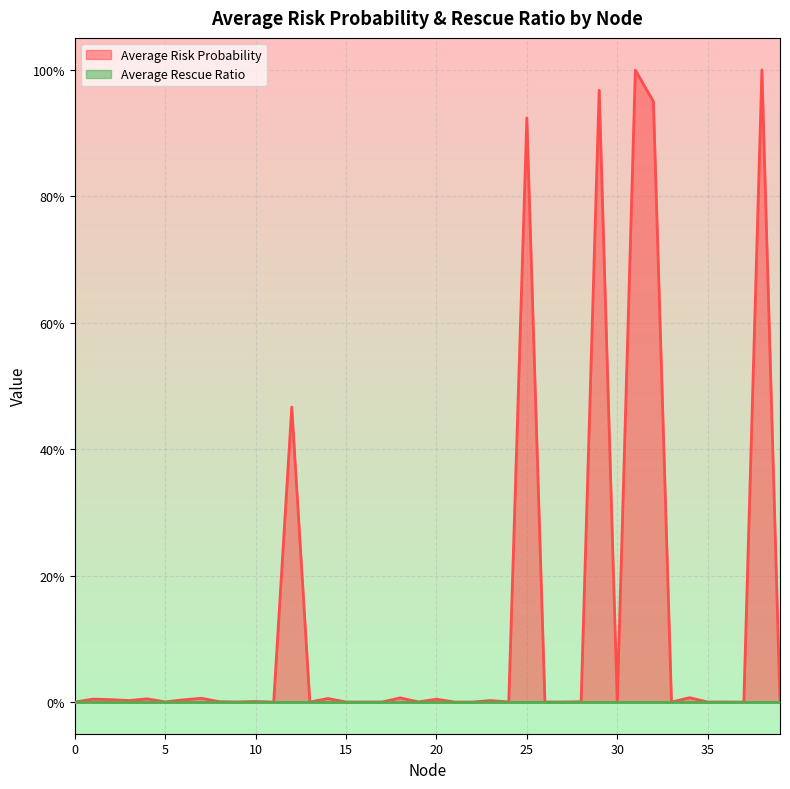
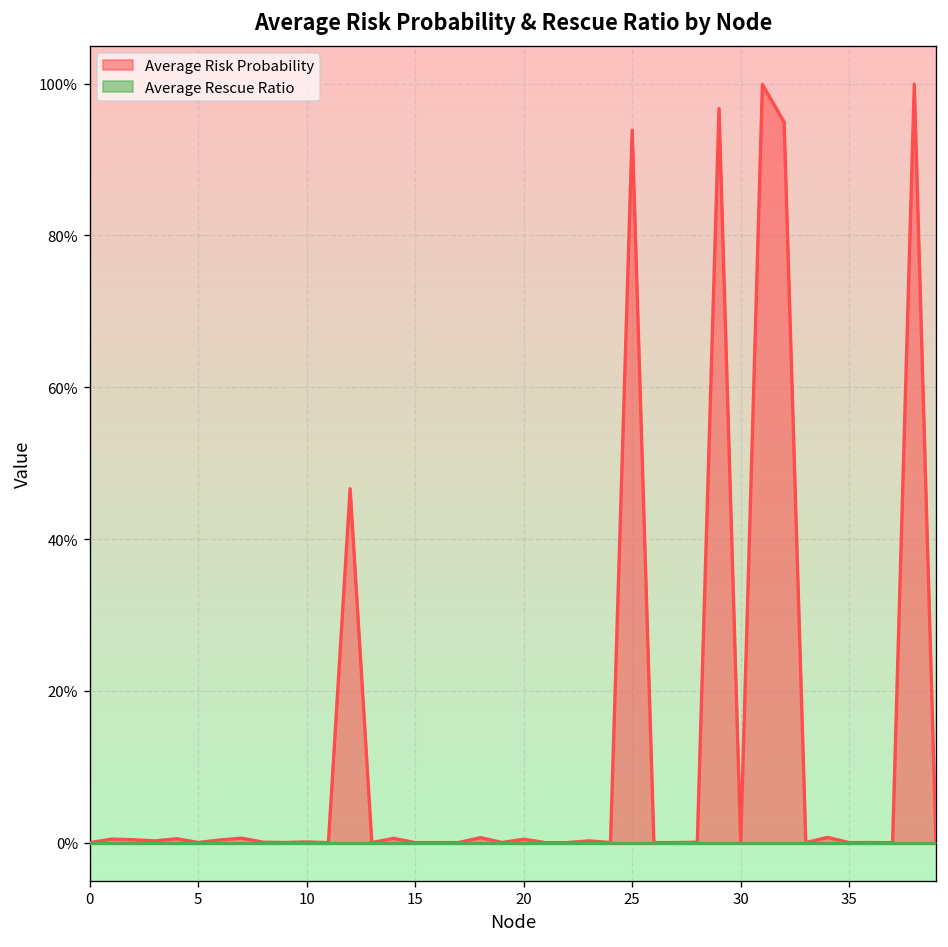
  {
    "Average Risk Probability": {
      "20": "0%",
-     "25": "92%"
+     "25": "94%"
    },
    "Average Rescue Ratio": {
      "20": "0%",
      "25": "0%"
    }
  }
